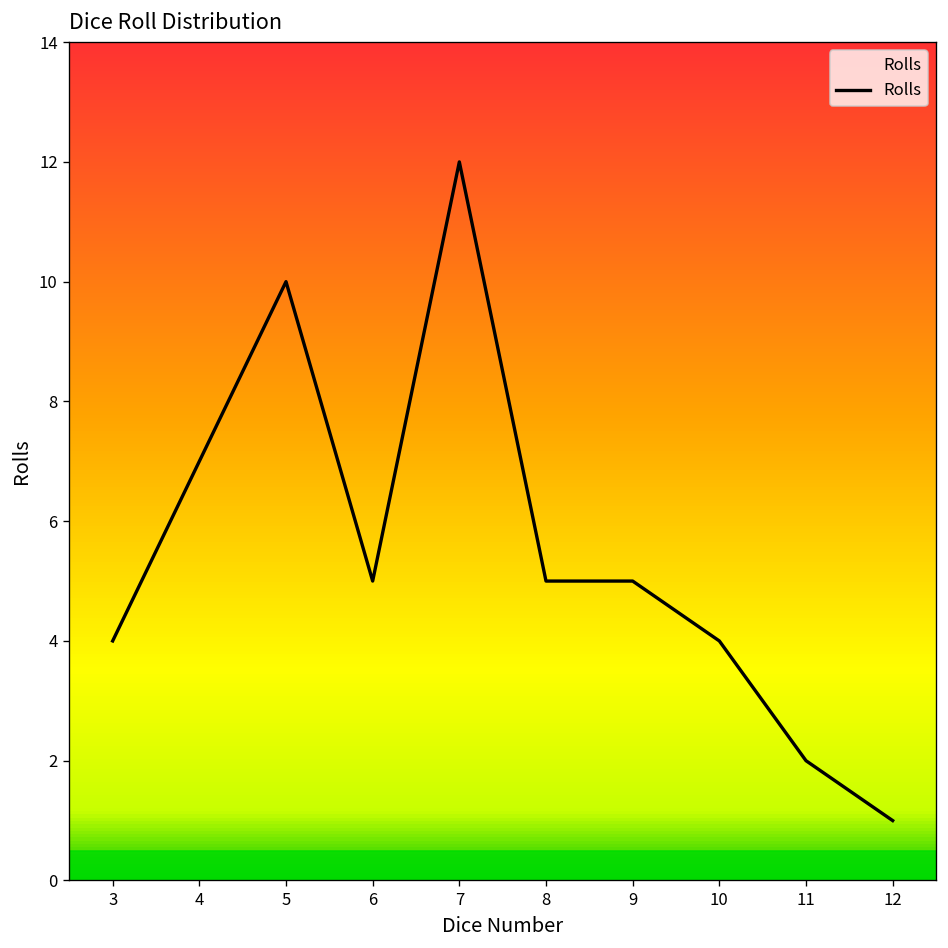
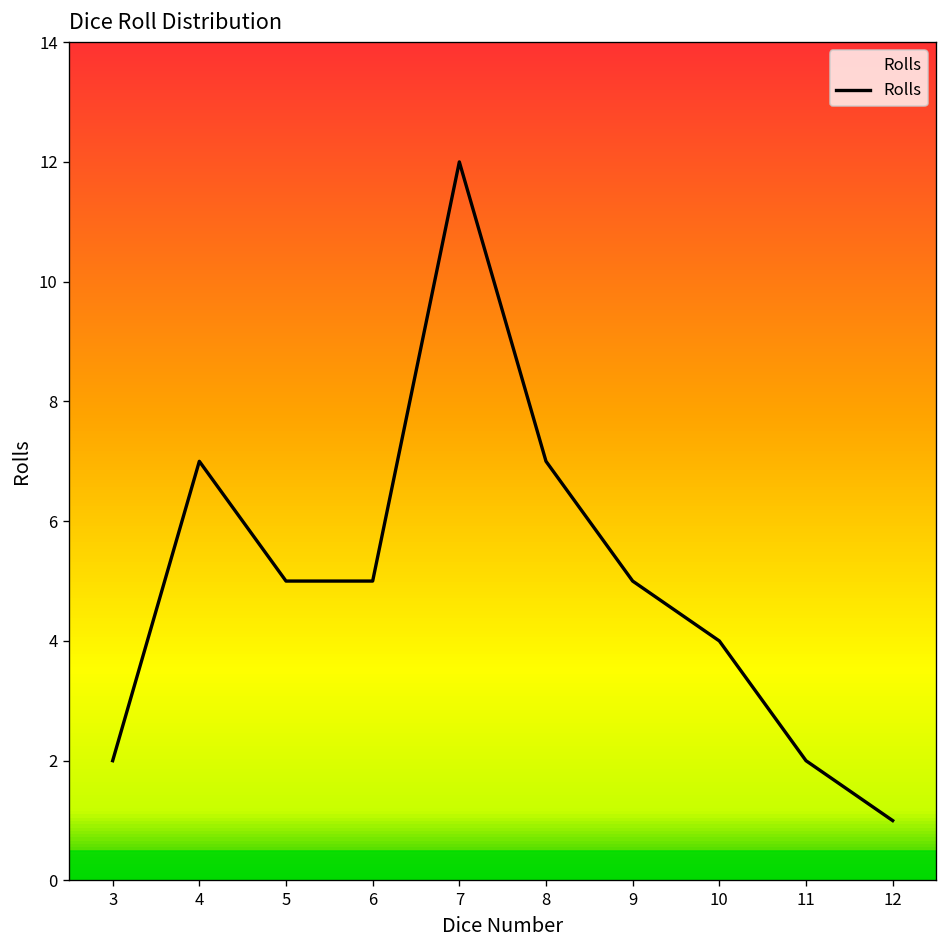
  {
-   "3": 4,
+   "3": 2,
    "4": 7,
-   "5": 10,
+   "5": 5,
    "6": 5,
    "7": 12,
-   "8": 5,
+   "8": 7,
    "9": 5,
    "10": 4,
    "11": 2,
    "12": 1
  }
